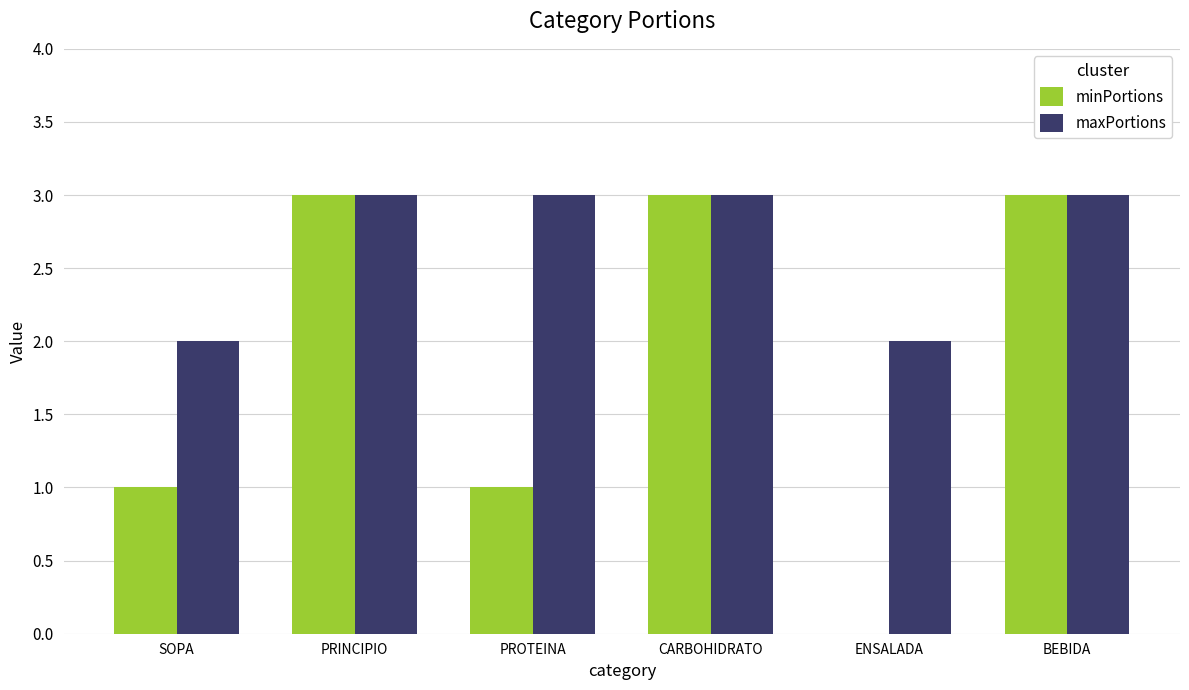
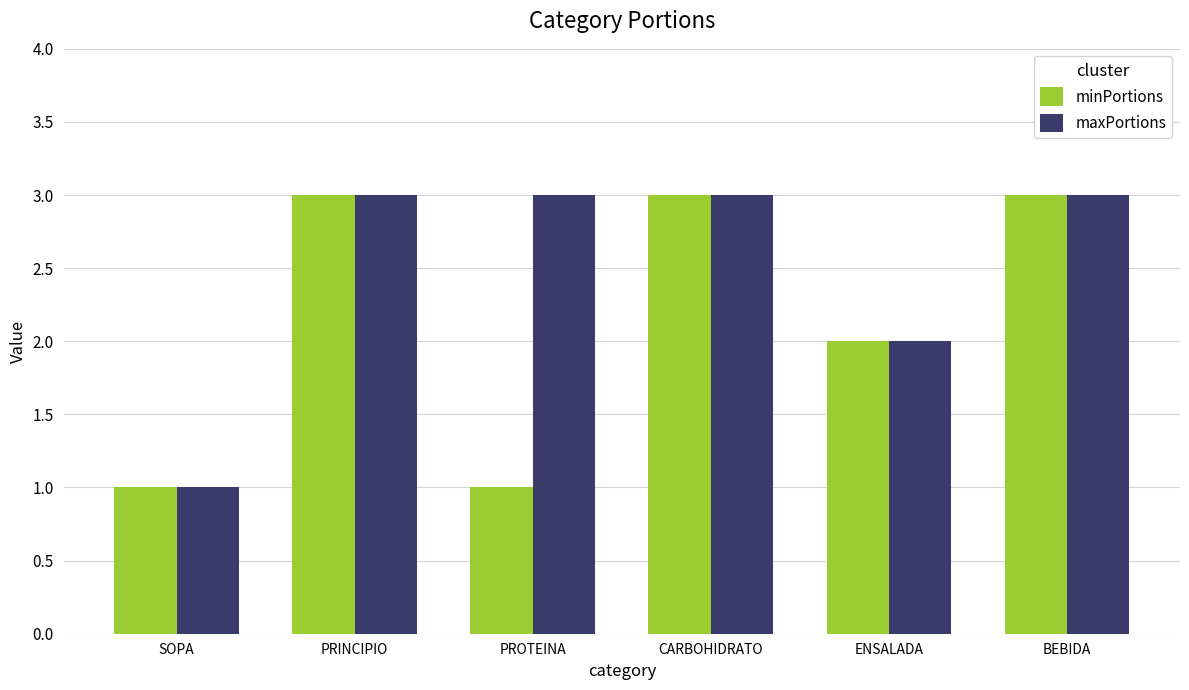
  {
    "minPortions": {
      "SOPA": 1,
      "PRINCIPIO": 3,
      "PROTEINA": 1,
      "CARBOHIDRATO": 3,
-     "ENSALADA": 0,
+     "ENSALADA": 2,
      "BEBIDA": 3
    },
    "maxPortions": {
-     "SOPA": 2,
+     "SOPA": 1,
      "PRINCIPIO": 3,
      "PROTEINA": 3,
      "CARBOHIDRATO": 3,
      "ENSALADA": 2,
      "BEBIDA": 3
    }
  }
